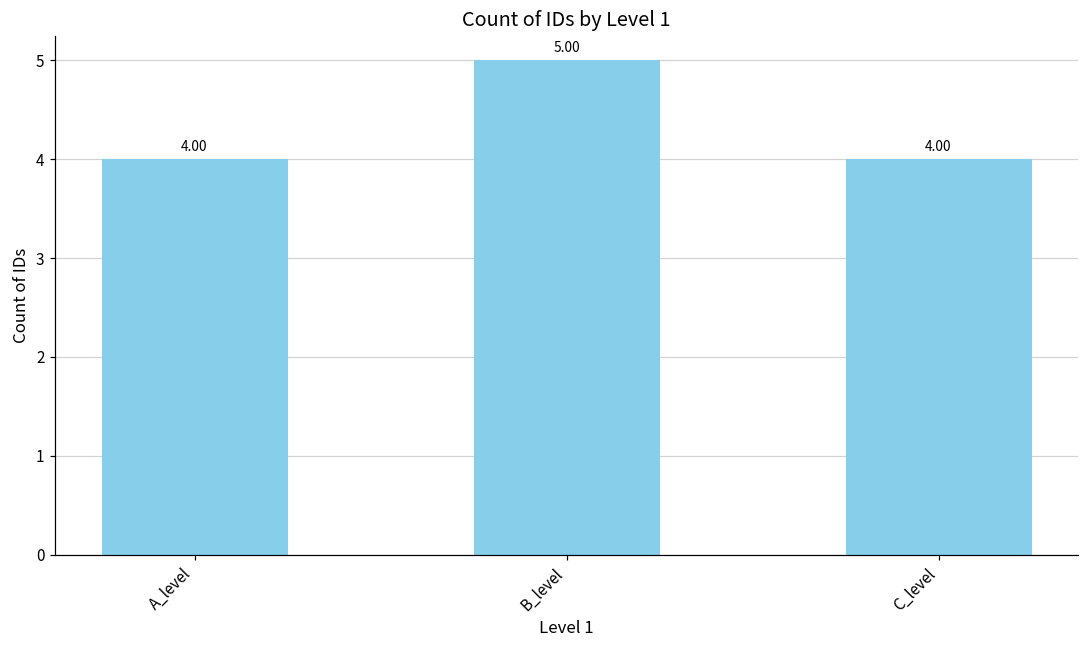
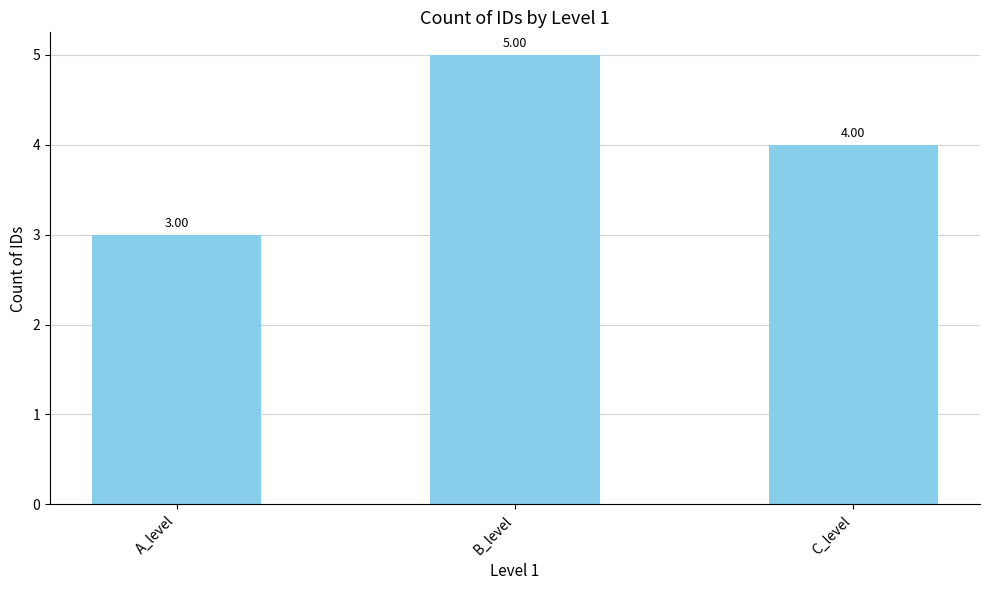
  {
-   "A_level": 4.00,
+   "A_level": 3.00,
    "B_level": 5.00,
    "C_level": 4.00
  }
